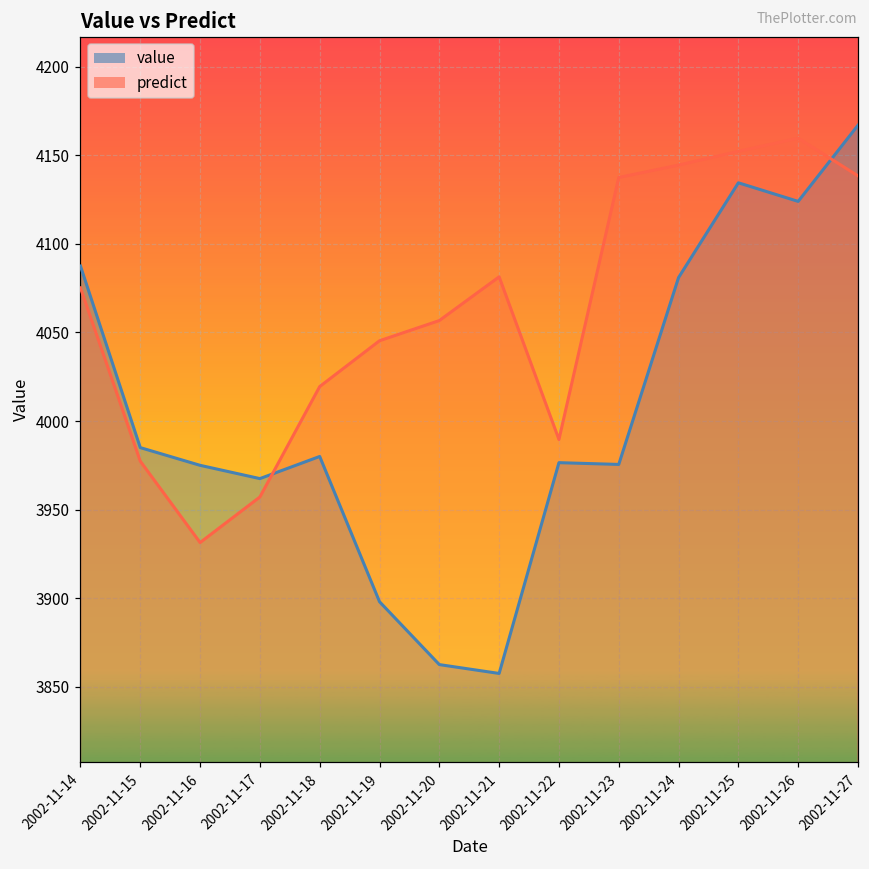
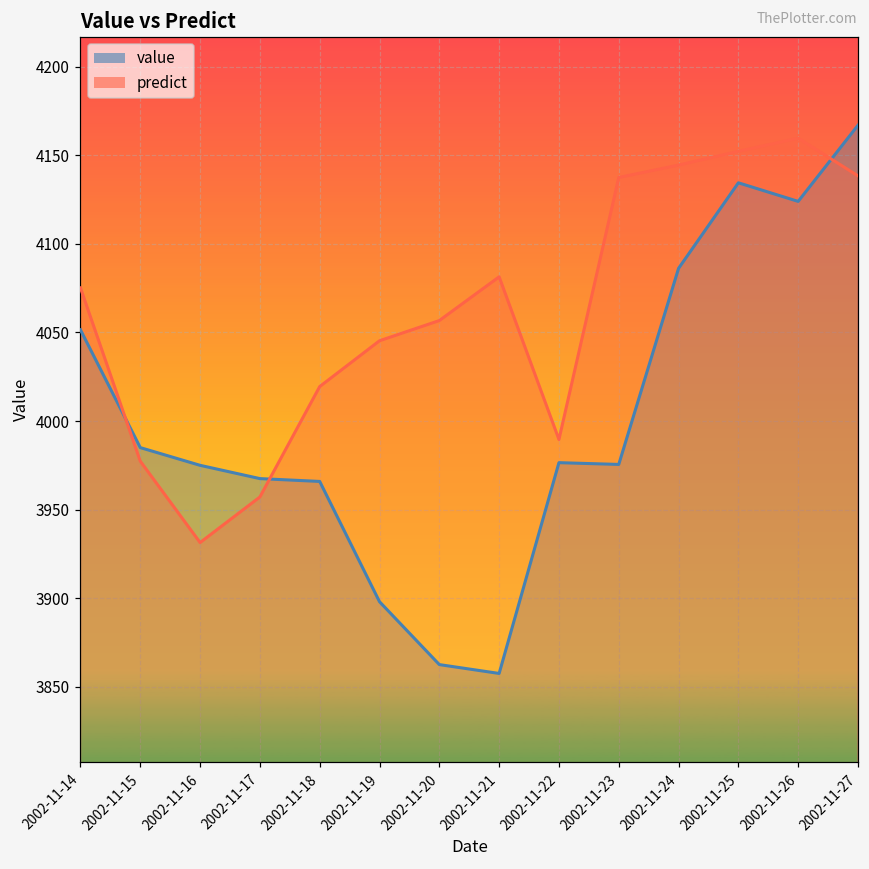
  {
    "value": {
-     "2002-11-14": 4088,
+     "2002-11-14": 4052,
      "2002-11-15": 3985,
      "2002-11-16": 3975,
      "2002-11-17": 3968,
-     "2002-11-18": 3980,
+     "2002-11-18": 3966,
      "2002-11-19": 3898,
      "2002-11-20": 3863,
      "2002-11-21": 3858,
      "2002-11-22": 3977,
      "2002-11-23": 3976,
-     "2002-11-24": 4081,
+     "2002-11-24": 4086,
      "2002-11-25": 4135,
      "2002-11-26": 4124,
      "2002-11-27": 4167
    },
    "predict": {
      "2002-11-14": 4075,
      "2002-11-15": 3977,
      "2002-11-16": 3931,
      "2002-11-17": 3957,
      "2002-11-18": 4019,
      "2002-11-19": 4045,
      "2002-11-20": 4057,
      "2002-11-21": 4081,
      "2002-11-22": 3990,
      "2002-11-23": 4138,
      "2002-11-24": 4144,
      "2002-11-25": 4152,
      "2002-11-26": 4160,
      "2002-11-27": 4138
    }
  }
